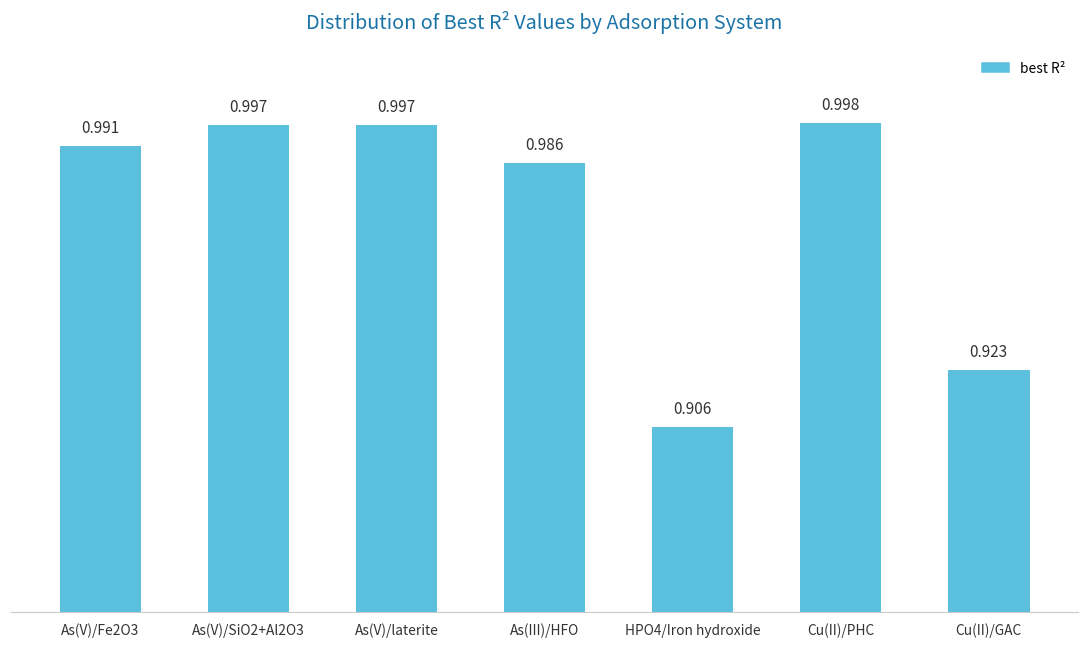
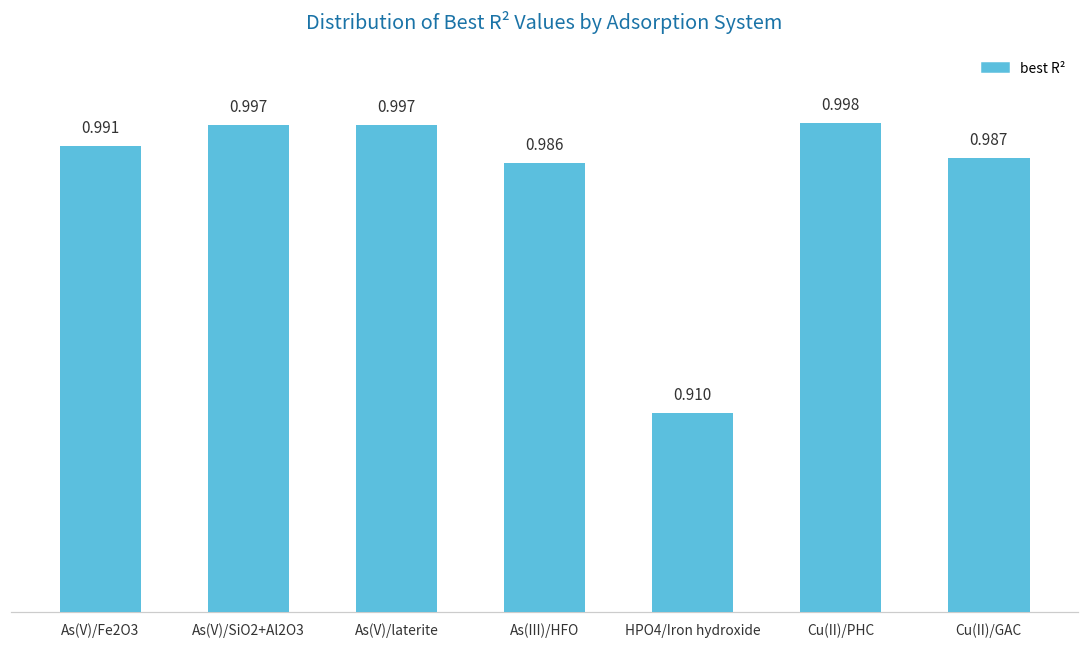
  {
    "As(V)/Fe2O3": 0.991,
    "As(V)/SiO2+Al2O3": 0.997,
    "As(V)/laterite": 0.997,
    "As(III)/HFO": 0.986,
-   "HPO4/Iron hydroxide": 0.906,
+   "HPO4/Iron hydroxide": 0.910,
    "Cu(II)/PHC": 0.998,
-   "Cu(II)/GAC": 0.923
+   "Cu(II)/GAC": 0.987
  }
